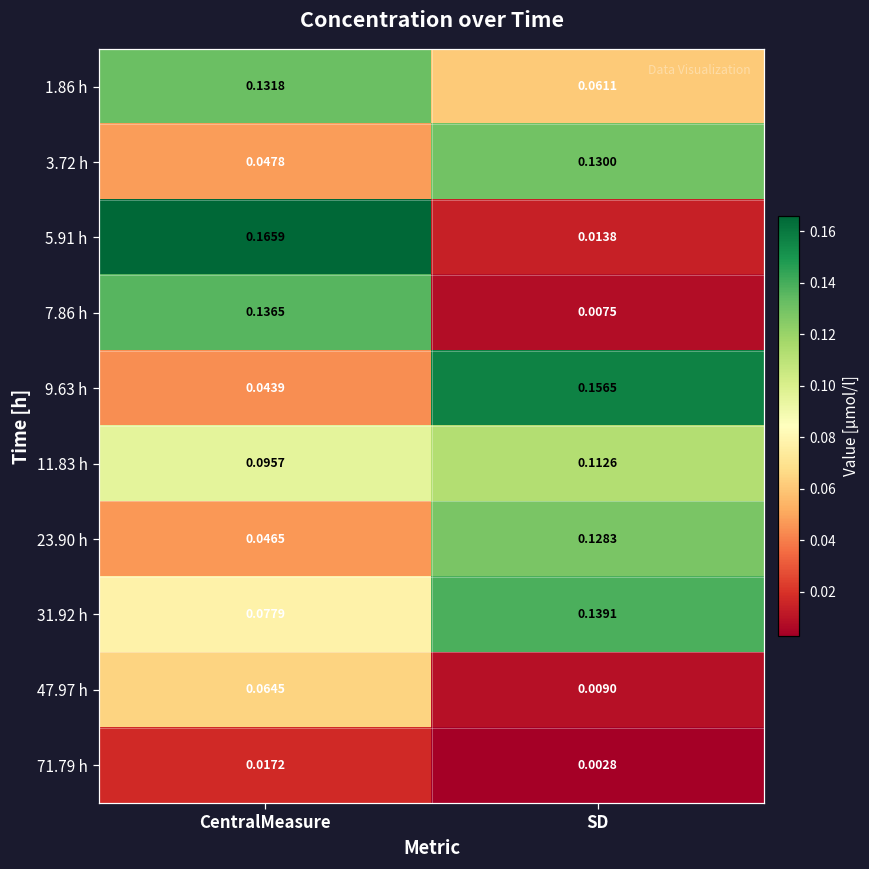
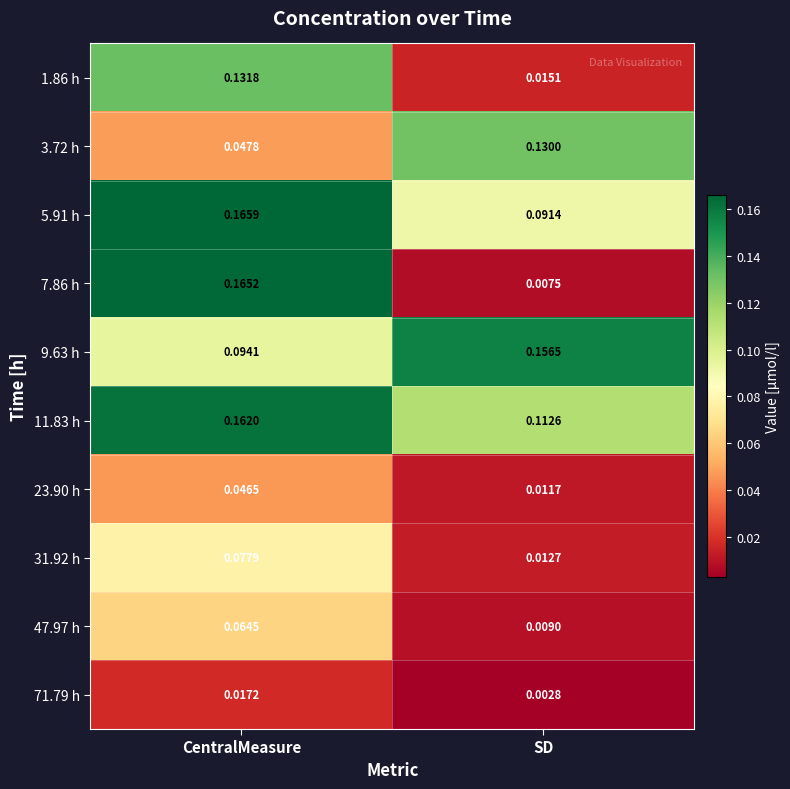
  {
    "1.86 h": {
      "CentralMeasure": 0.1318,
-     "SD": 0.0611
+     "SD": 0.0151
    },
    "3.72 h": {
      "CentralMeasure": 0.0478,
      "SD": 0.1300
    },
    "5.91 h": {
      "CentralMeasure": 0.1659,
-     "SD": 0.0138
+     "SD": 0.0914
    },
    "7.86 h": {
-     "CentralMeasure": 0.1365,
+     "CentralMeasure": 0.1652,
      "SD": 0.0075
    },
    "9.63 h": {
-     "CentralMeasure": 0.0439,
+     "CentralMeasure": 0.0941,
      "SD": 0.1565
    },
    "11.83 h": {
-     "CentralMeasure": 0.0957,
+     "CentralMeasure": 0.1620,
      "SD": 0.1126
    },
    "23.90 h": {
      "CentralMeasure": 0.0465,
-     "SD": 0.1283
+     "SD": 0.0117
    },
    "31.92 h": {
      "CentralMeasure": 0.0779,
-     "SD": 0.1391
+     "SD": 0.0127
    },
    "47.97 h": {
      "CentralMeasure": 0.0645,
      "SD": 0.0090
    },
    "71.79 h": {
      "CentralMeasure": 0.0172,
      "SD": 0.0028
    }
  }
